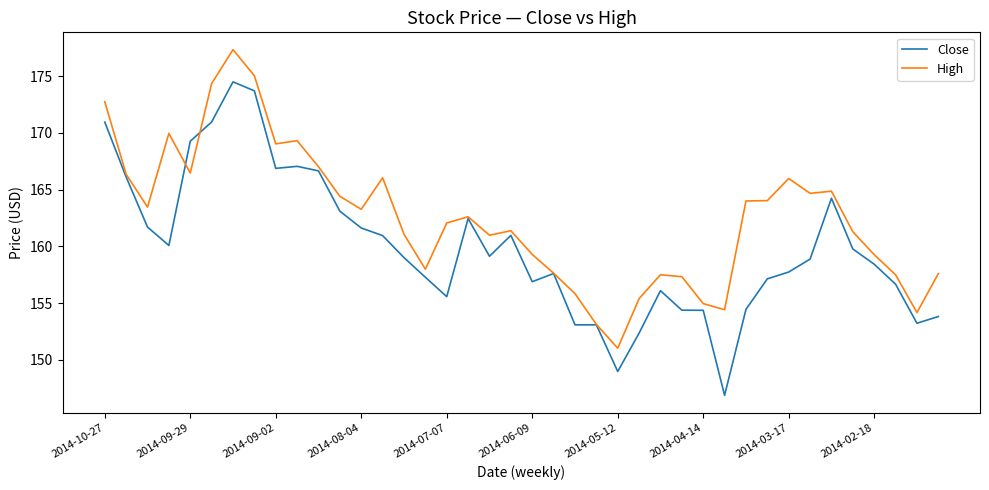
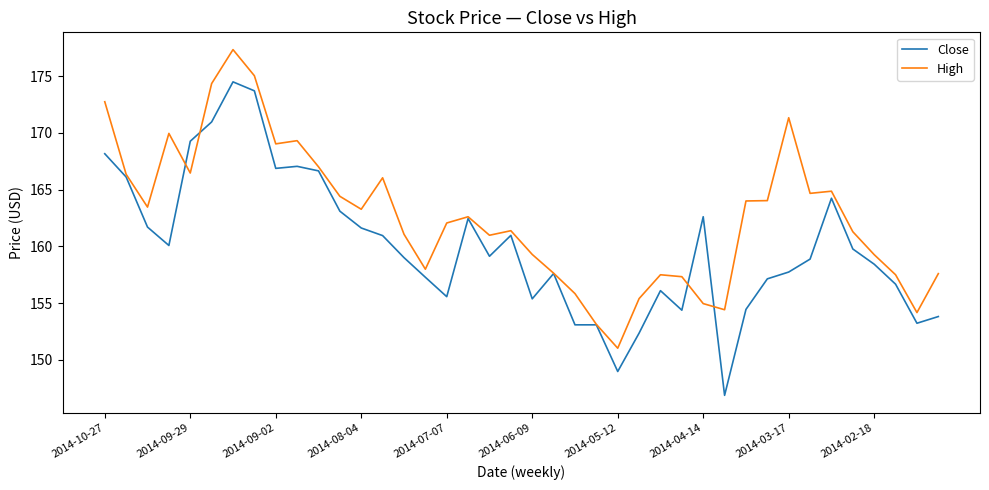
  {
    "Close": {
-     "2014-10-27": 171.0,
+     "2014-10-27": 168.2,
      "2014-09-29": 169.3,
      "2014-09-02": 166.9,
      "2014-08-04": 161.6,
      "2014-07-07": 155.6,
-     "2014-06-09": 156.9,
+     "2014-06-09": 155.4,
      "2014-05-12": 149.0,
-     "2014-04-14": 154.4,
+     "2014-04-14": 162.6,
      "2014-03-17": 157.7,
      "2014-02-18": 158.4
    },
    "High": {
      "2014-10-27": 172.7,
      "2014-09-29": 166.5,
      "2014-09-02": 169.0,
      "2014-08-04": 163.3,
      "2014-07-07": 162.1,
      "2014-06-09": 159.3,
      "2014-05-12": 151.0,
      "2014-04-14": 155.0,
-     "2014-03-17": 166.0,
+     "2014-03-17": 171.3,
      "2014-02-18": 159.3
    }
  }
